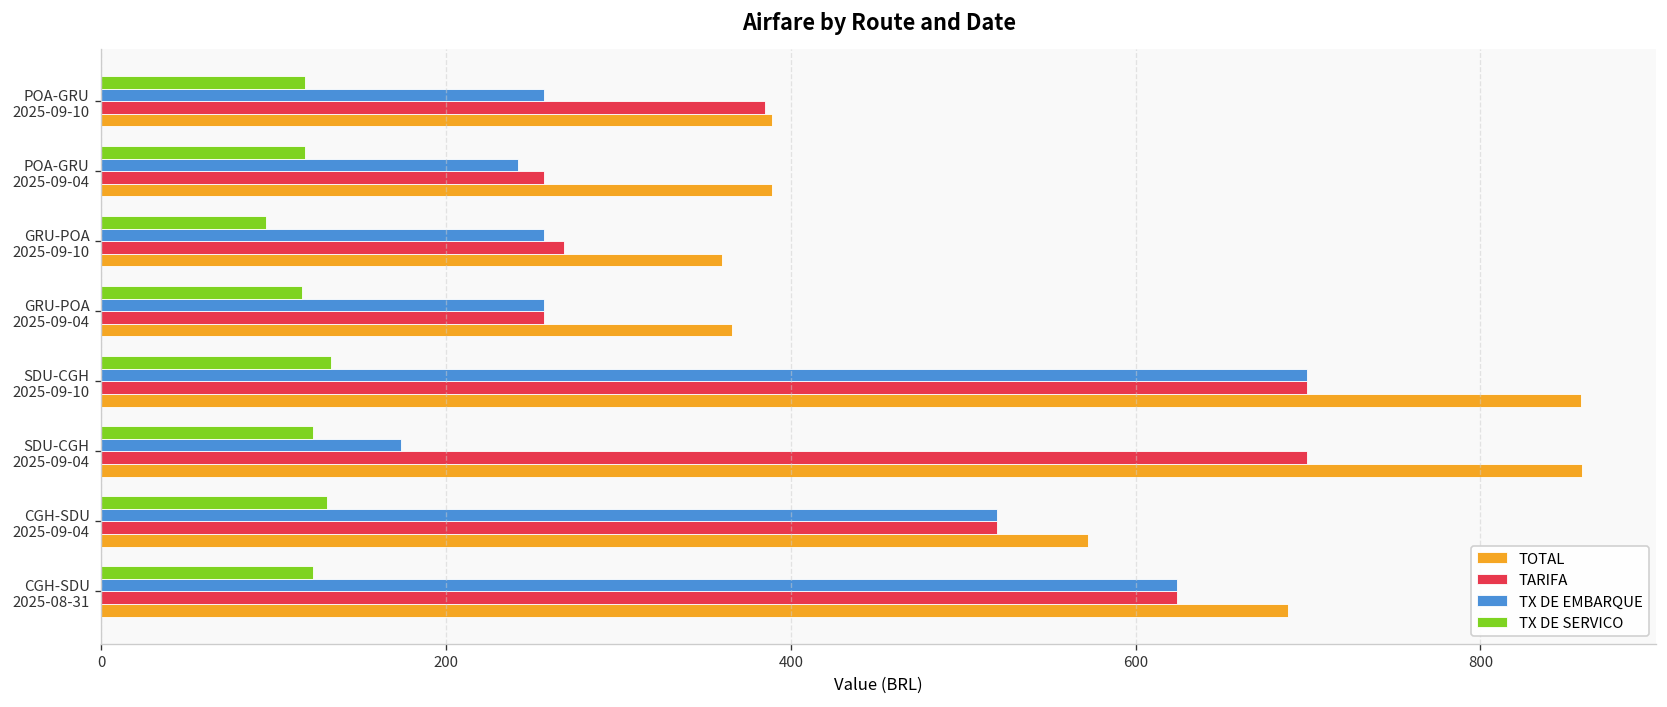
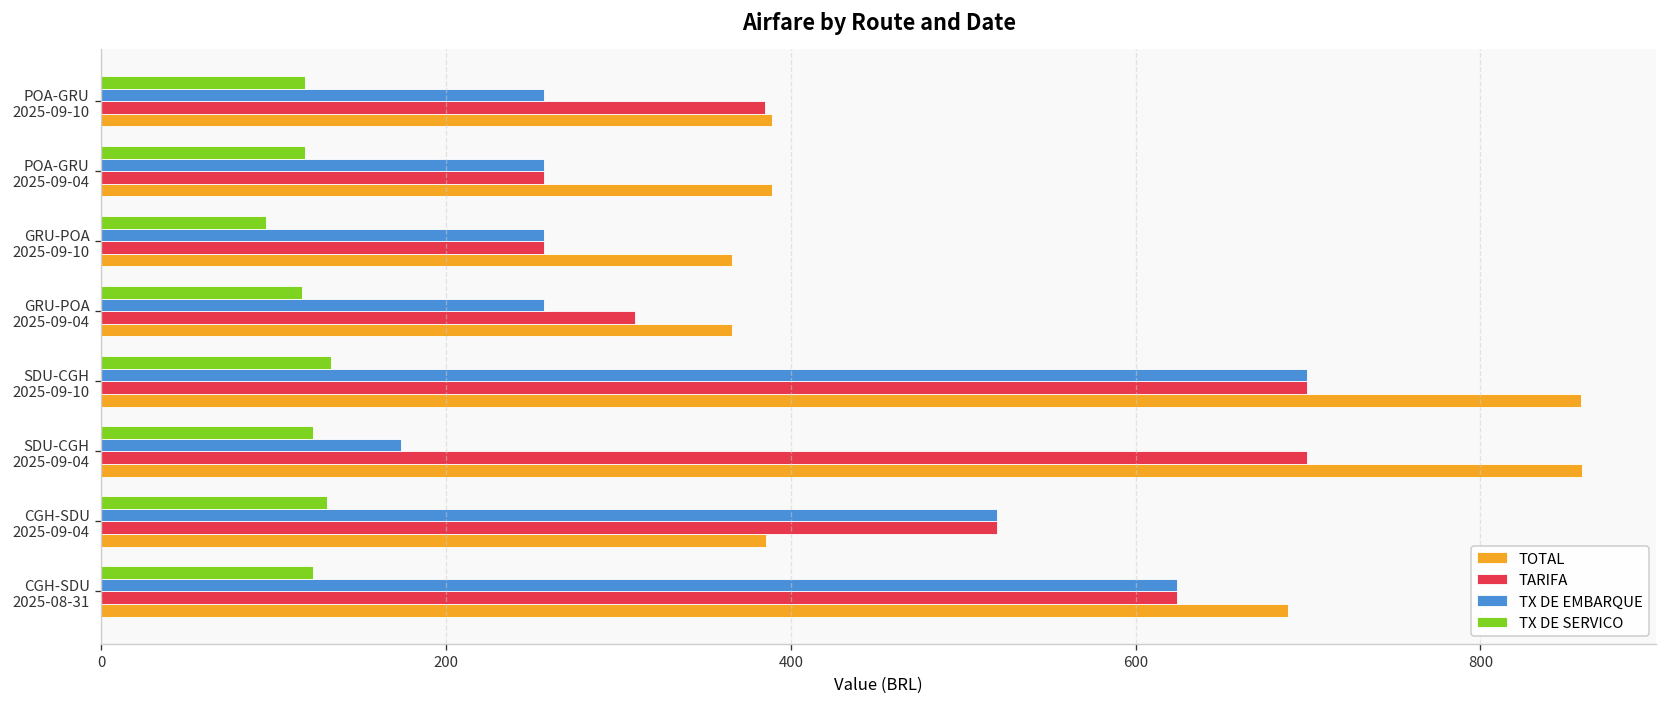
  {
    "TOTAL": {
      "POA-GRU 2025-09-10": 389,
      "POA-GRU 2025-09-04": 389,
-     "GRU-POA 2025-09-10": 360,
+     "GRU-POA 2025-09-10": 366,
      "GRU-POA 2025-09-04": 366,
      "SDU-CGH 2025-09-10": 858,
      "SDU-CGH 2025-09-04": 859,
-     "CGH-SDU 2025-09-04": 573,
+     "CGH-SDU 2025-09-04": 386,
      "CGH-SDU 2025-08-31": 689
    },
    "TARIFA": {
      "POA-GRU 2025-09-10": 385,
      "POA-GRU 2025-09-04": 257,
-     "GRU-POA 2025-09-10": 268,
-     "GRU-POA 2025-09-04": 257,
+     "GRU-POA 2025-09-10": 257,
+     "GRU-POA 2025-09-04": 310,
      "SDU-CGH 2025-09-10": 699,
      "SDU-CGH 2025-09-04": 699,
      "CGH-SDU 2025-09-04": 520,
      "CGH-SDU 2025-08-31": 624
    },
    "TX DE EMBARQUE": {
      "POA-GRU 2025-09-10": 257,
-     "POA-GRU 2025-09-04": 242,
+     "POA-GRU 2025-09-04": 257,
      "GRU-POA 2025-09-10": 257,
      "GRU-POA 2025-09-04": 257,
      "SDU-CGH 2025-09-10": 699,
      "SDU-CGH 2025-09-04": 174,
      "CGH-SDU 2025-09-04": 520,
      "CGH-SDU 2025-08-31": 624
    },
    "TX DE SERVICO": {
      "POA-GRU 2025-09-10": 118,
      "POA-GRU 2025-09-04": 118,
      "GRU-POA 2025-09-10": 95,
      "GRU-POA 2025-09-04": 117,
      "SDU-CGH 2025-09-10": 133,
      "SDU-CGH 2025-09-04": 123,
      "CGH-SDU 2025-09-04": 131,
      "CGH-SDU 2025-08-31": 123
    }
  }
